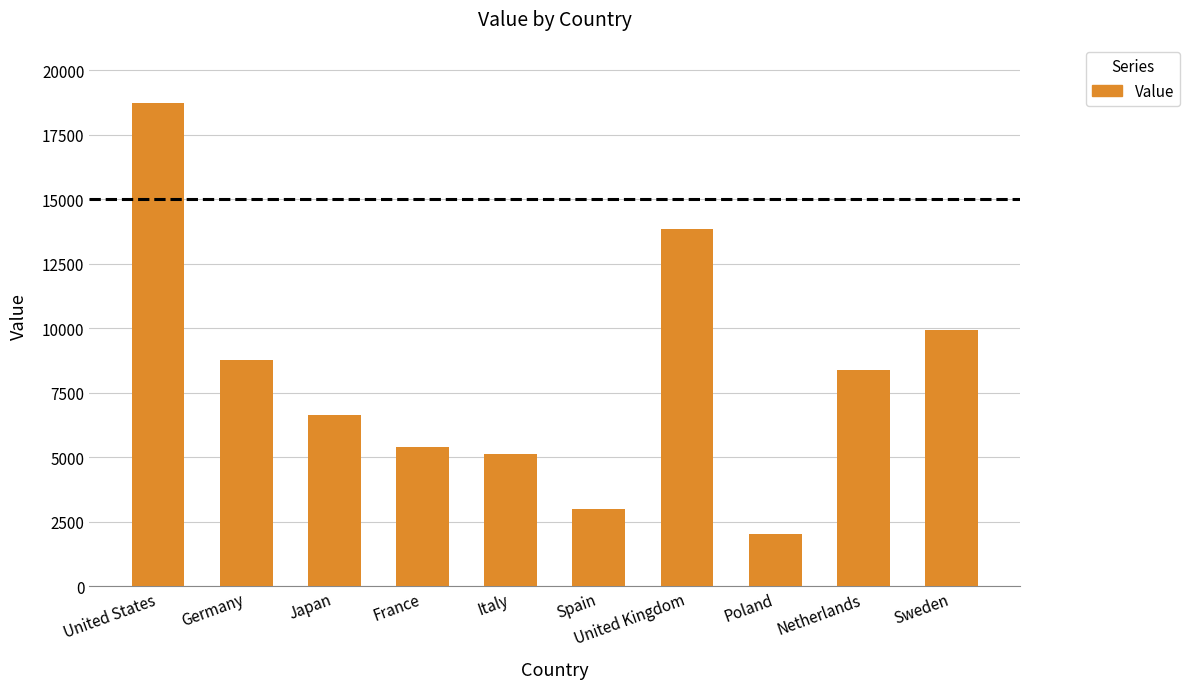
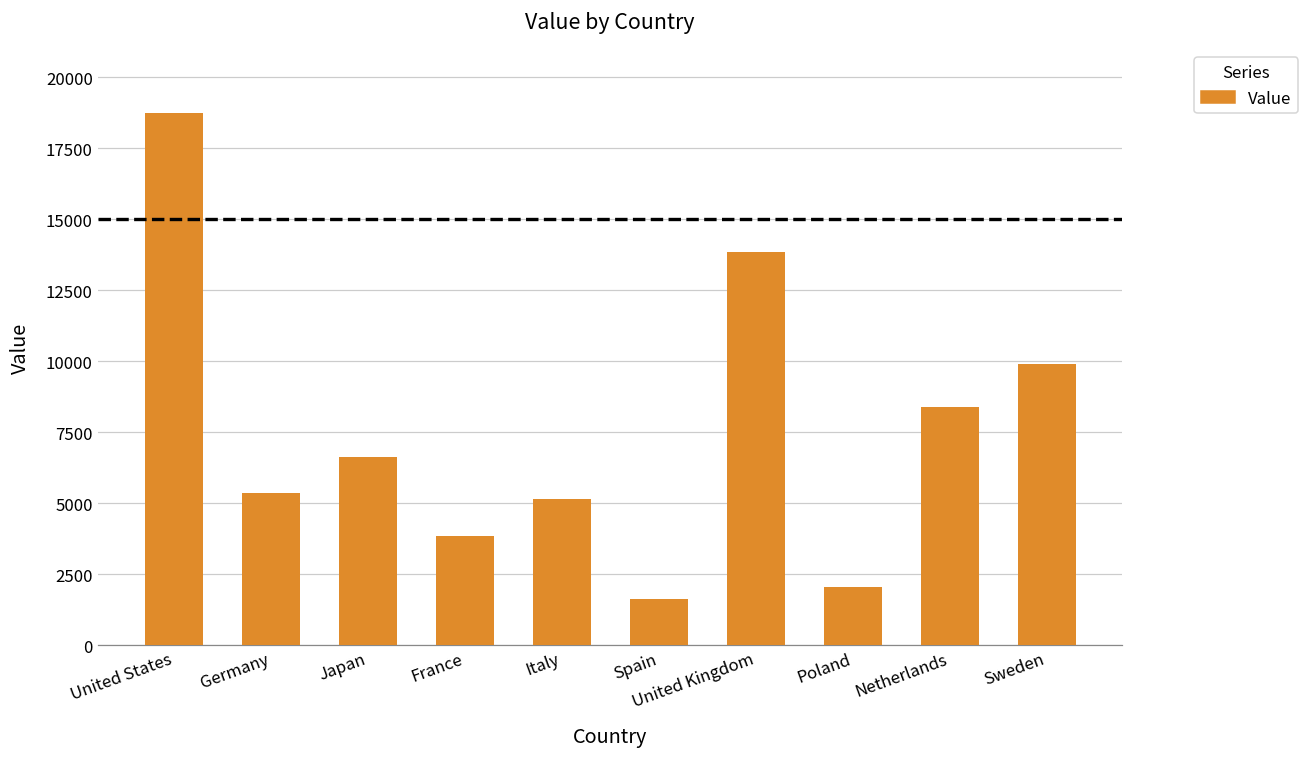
  {
    "United States": 18700,
-   "Germany": 8800,
+   "Germany": 5300,
    "Japan": 6600,
-   "France": 5400,
+   "France": 3800,
    "Italy": 5100,
-   "Spain": 3000,
+   "Spain": 1600,
    "United Kingdom": 13900,
    "Poland": 2000,
    "Netherlands": 8400,
    "Sweden": 9900
  }
